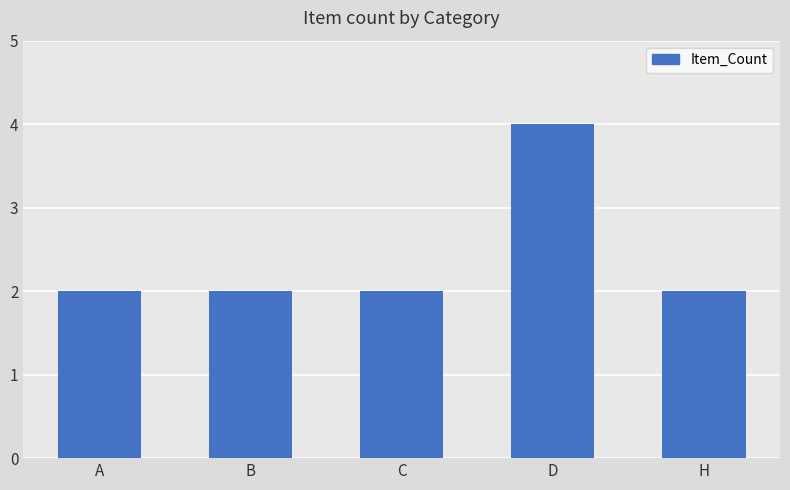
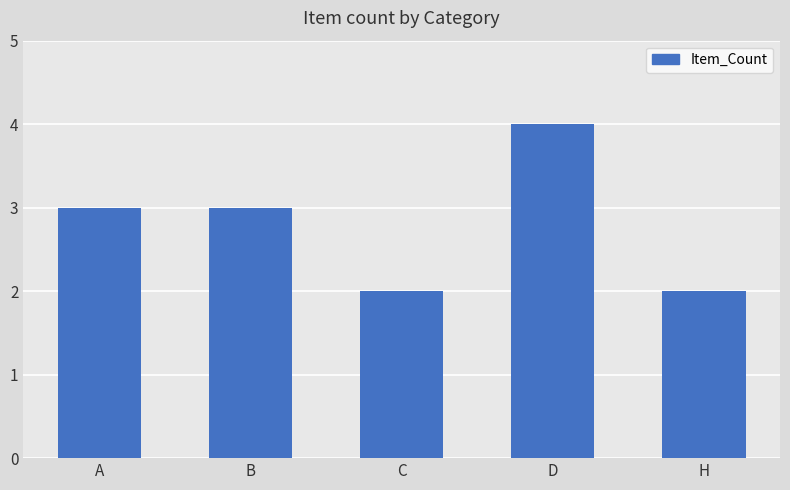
  {
-   "A": 2,
-   "B": 2,
+   "A": 3,
+   "B": 3,
    "C": 2,
    "D": 4,
    "H": 2
  }
